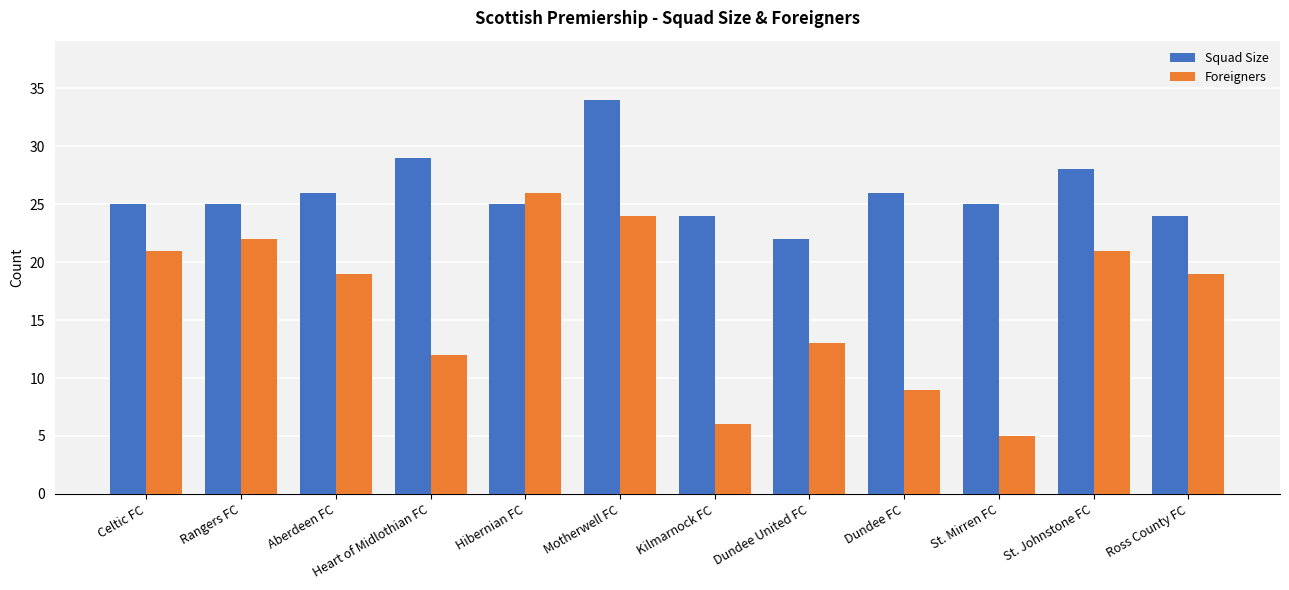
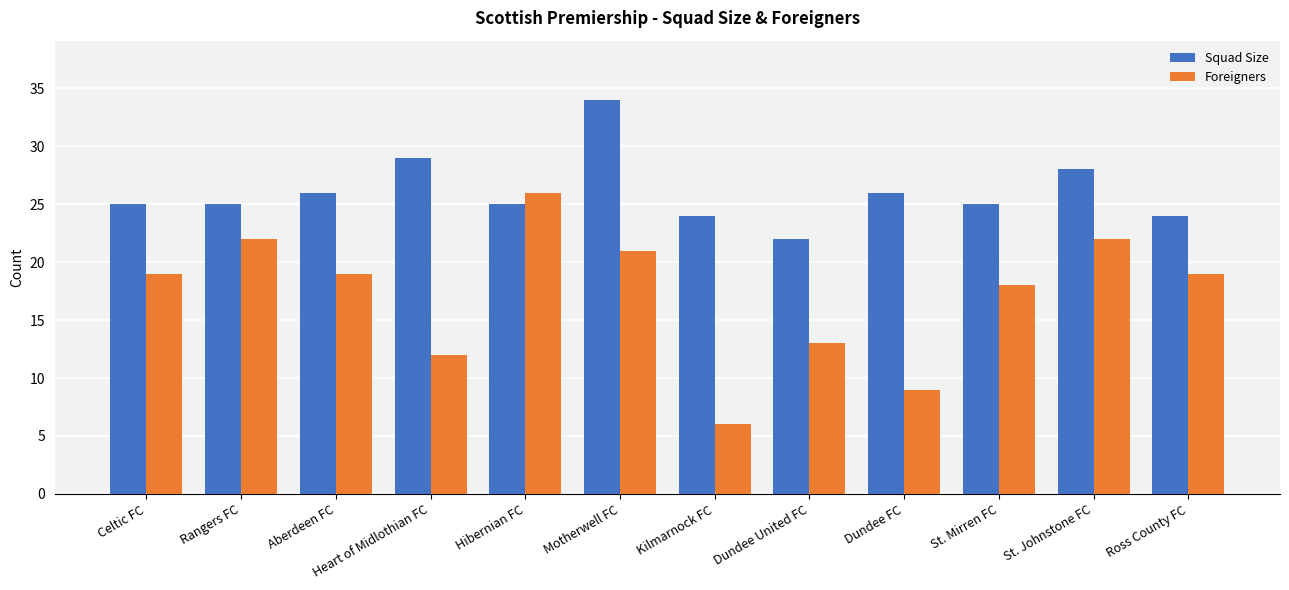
  {
    "Squad Size": {
      "Celtic FC": 25,
      "Rangers FC": 25,
      "Aberdeen FC": 26,
      "Heart of Midlothian FC": 29,
      "Hibernian FC": 25,
      "Motherwell FC": 34,
      "Kilmarnock FC": 24,
      "Dundee United FC": 22,
      "Dundee FC": 26,
      "St. Mirren FC": 25,
      "St. Johnstone FC": 28,
      "Ross County FC": 24
    },
    "Foreigners": {
-     "Celtic FC": 21,
+     "Celtic FC": 19,
      "Rangers FC": 22,
      "Aberdeen FC": 19,
      "Heart of Midlothian FC": 12,
      "Hibernian FC": 26,
-     "Motherwell FC": 24,
+     "Motherwell FC": 21,
      "Kilmarnock FC": 6,
      "Dundee United FC": 13,
      "Dundee FC": 9,
-     "St. Mirren FC": 5,
-     "St. Johnstone FC": 21,
+     "St. Mirren FC": 18,
+     "St. Johnstone FC": 22,
      "Ross County FC": 19
    }
  }
